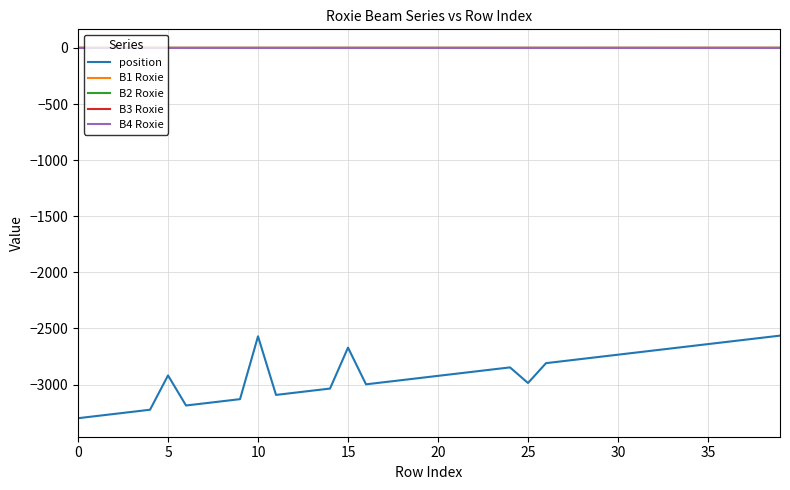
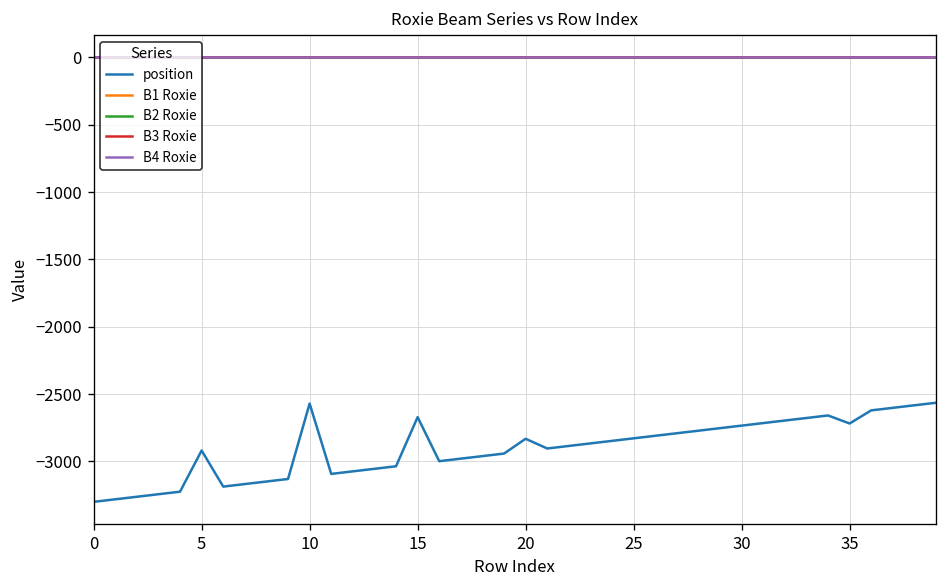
  {
    "position": {
      "0": -3300,
      "5": -2920,
      "10": -2570,
      "15": -2670,
-     "20": -2920,
-     "25": -2990,
+     "20": -2830,
+     "25": -2830,
      "30": -2730,
-     "35": -2640
+     "35": -2720
    },
    "B4 Roxie": {
      "0": 0,
      "10": 0,
      "15": 0,
      "20": 0,
      "25": 0,
      "30": 0,
      "35": 0
    }
  }
